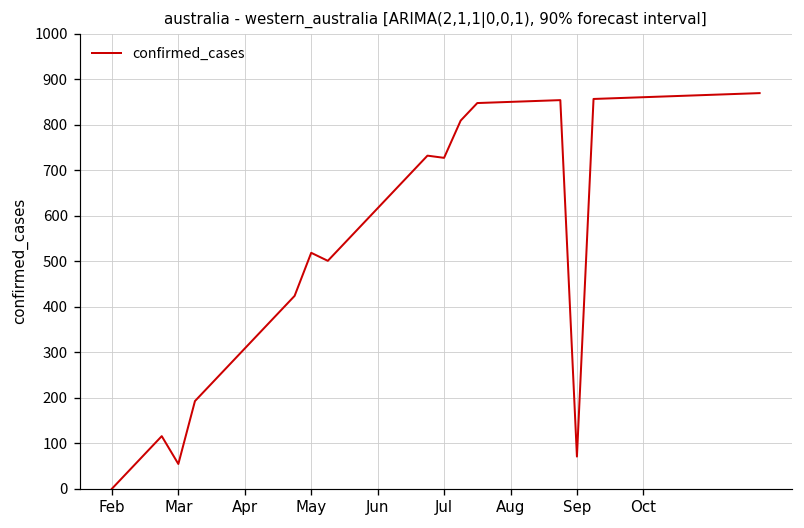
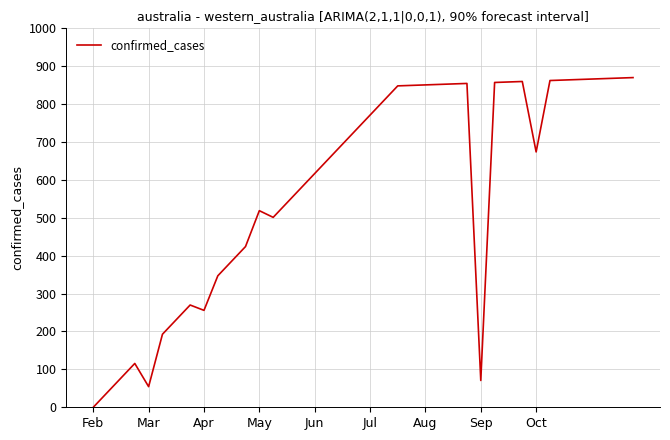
  {
    "Feb": 0,
    "Mar": 50,
-   "Apr": 310,
+   "Apr": 260,
    "May": 520,
    "Jun": 620,
-   "Jul": 730,
+   "Jul": 770,
    "Aug": 850,
    "Sep": 70,
-   "Oct": 860
+   "Oct": 670
  }
